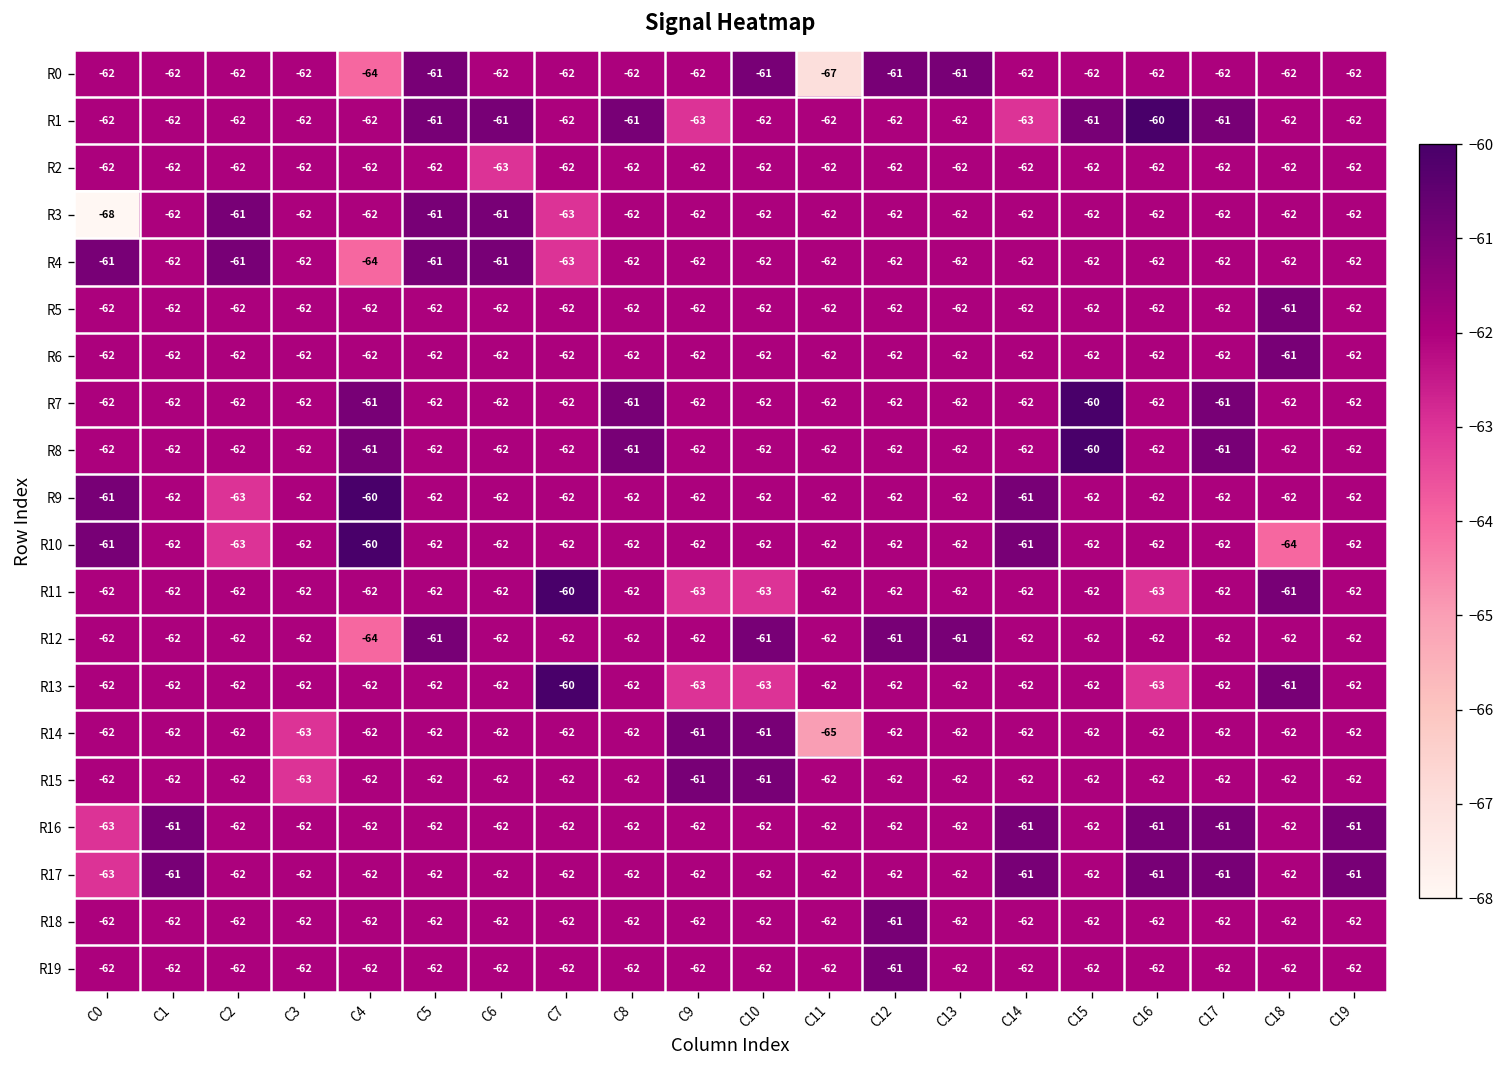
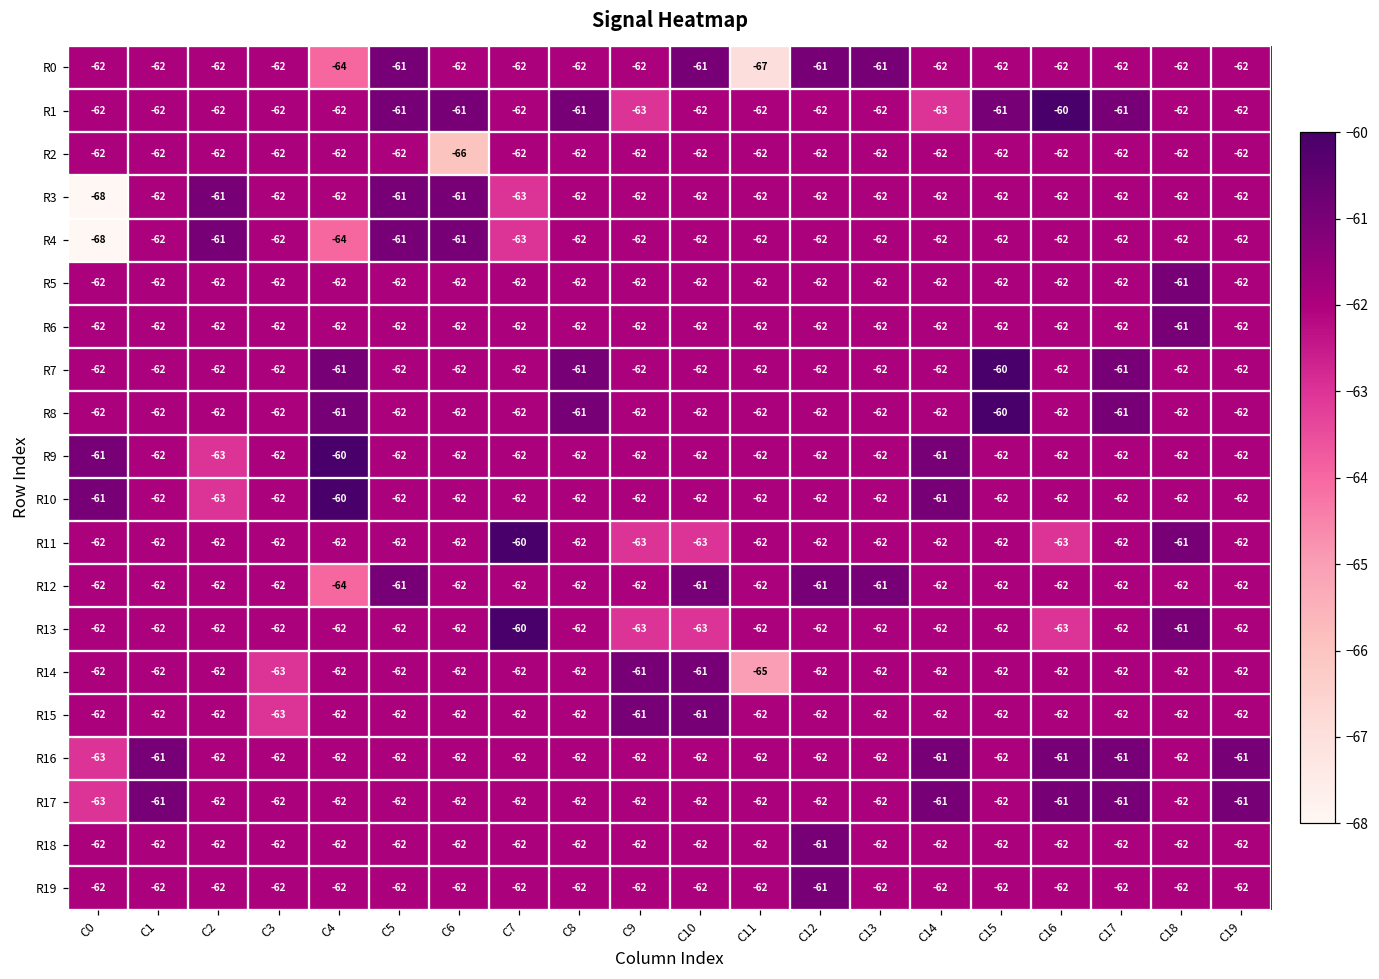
  {
    "R2": {
      "C0": -62,
      "C1": -62,
      "C2": -62,
      "C3": -62,
      "C4": -62,
      "C5": -62,
-     "C6": -63,
+     "C6": -66,
      "C7": -62,
      "C8": -62,
      "C9": -62,
      "C10": -62,
      "C11": -62,
      "C12": -62,
      "C13": -62,
      "C14": -62,
      "C15": -62,
      "C16": -62,
      "C17": -62,
      "C18": -62,
      "C19": -62
    },
    "R4": {
-     "C0": -61,
+     "C0": -68,
      "C1": -62,
      "C2": -61,
      "C3": -62,
      "C4": -64,
      "C5": -61,
      "C6": -61,
      "C7": -63,
      "C8": -62,
      "C9": -62,
      "C10": -62,
      "C11": -62,
      "C12": -62,
      "C13": -62,
      "C14": -62,
      "C15": -62,
      "C16": -62,
      "C17": -62,
      "C18": -62,
      "C19": -62
    },
    "R10": {
      "C0": -61,
      "C1": -62,
      "C2": -63,
      "C3": -62,
      "C4": -60,
      "C5": -62,
      "C6": -62,
      "C7": -62,
      "C8": -62,
      "C9": -62,
      "C10": -62,
      "C11": -62,
      "C12": -62,
      "C13": -62,
      "C14": -61,
      "C15": -62,
      "C16": -62,
      "C17": -62,
-     "C18": -64,
+     "C18": -62,
      "C19": -62
    }
  }
